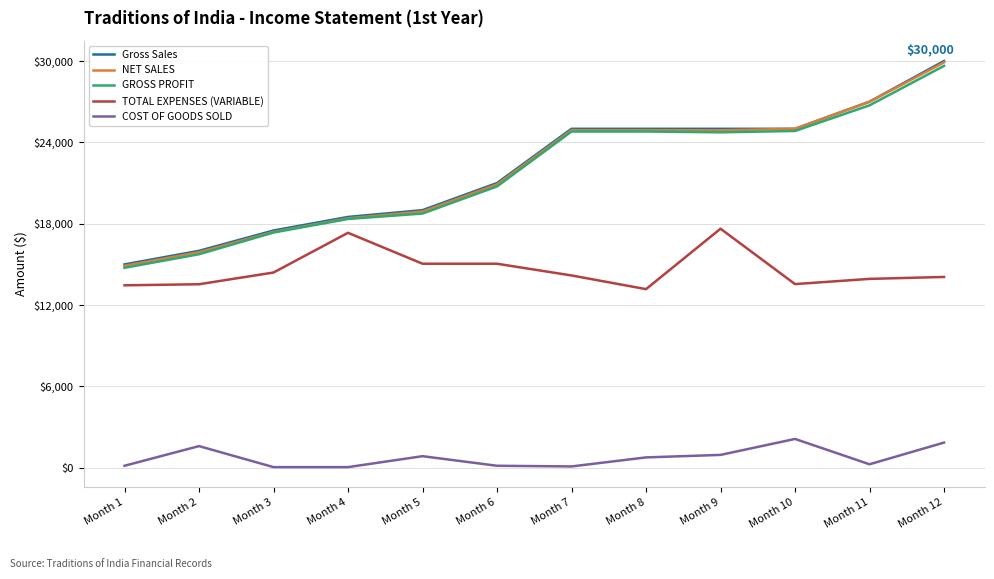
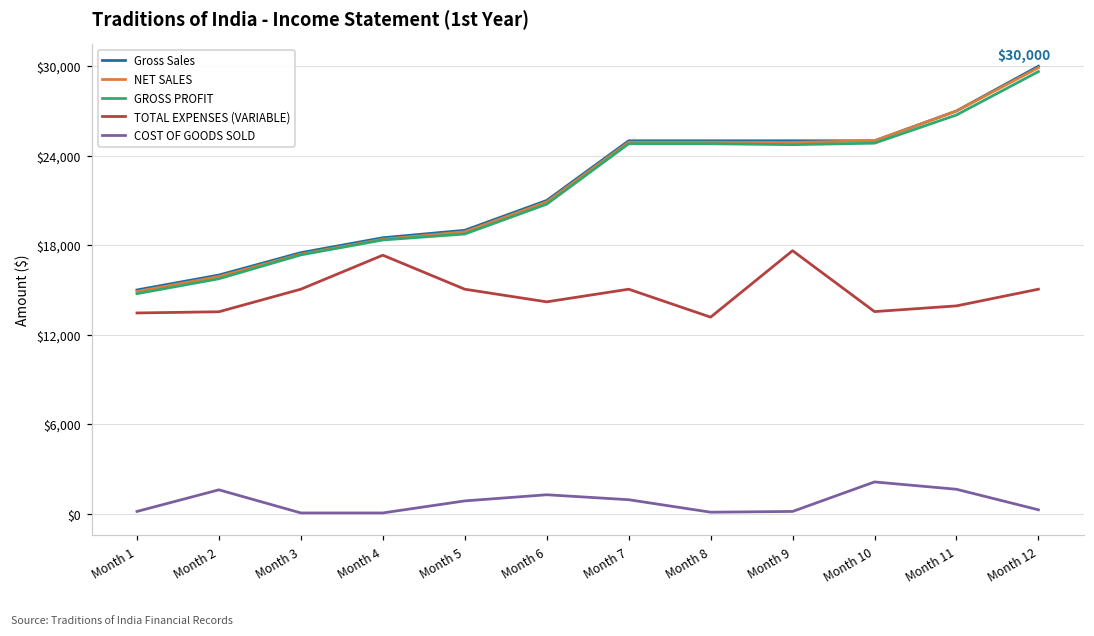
  {
    "GROSS PROFIT": {
      "Month 11": "$26,700",
      "Month 12": "$29,600"
    },
    "TOTAL EXPENSES (VARIABLE)": {
      "Month 1": "$13,500",
      "Month 2": "$13,500",
-     "Month 3": "$14,400",
+     "Month 3": "$15,100",
      "Month 4": "$17,300",
      "Month 5": "$15,100",
-     "Month 6": "$15,100",
-     "Month 7": "$14,200",
+     "Month 6": "$14,200",
+     "Month 7": "$15,100",
      "Month 8": "$13,200",
      "Month 9": "$17,600",
      "Month 10": "$13,500",
      "Month 11": "$13,900",
-     "Month 12": "$14,100"
+     "Month 12": "$15,100"
    },
    "COST OF GOODS SOLD": {
      "Month 1": "$200",
      "Month 2": "$1,600",
      "Month 3": "$100",
      "Month 4": "$100",
      "Month 5": "$900",
-     "Month 6": "$200",
-     "Month 7": "$100",
-     "Month 8": "$800",
-     "Month 9": "$1,000",
+     "Month 6": "$1,300",
+     "Month 7": "$900",
+     "Month 8": "$100",
+     "Month 9": "$200",
      "Month 10": "$2,100",
-     "Month 11": "$300",
-     "Month 12": "$1,900"
+     "Month 11": "$1,600",
+     "Month 12": "$300"
    }
  }
